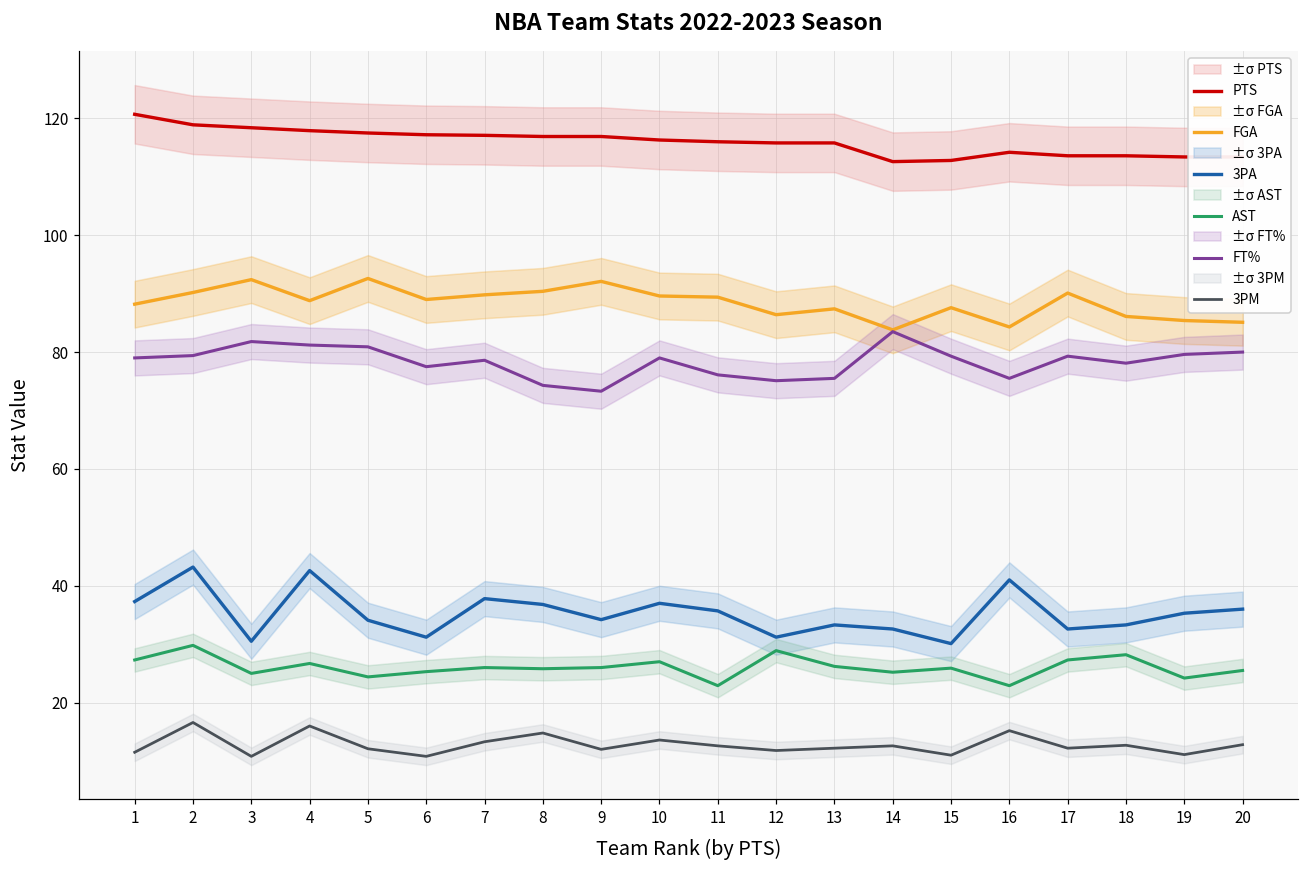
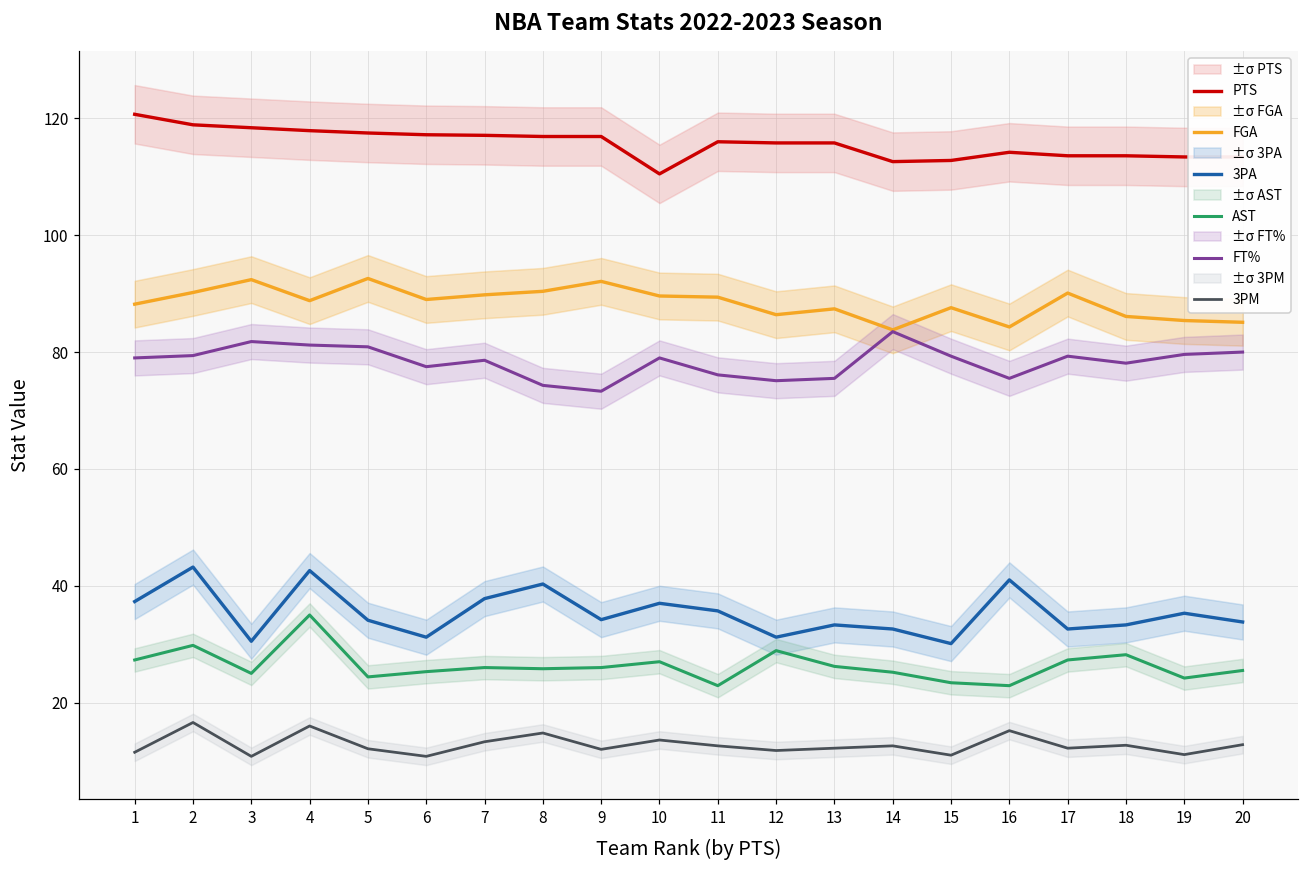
  {
    "PTS": {
      "1": 121,
      "2": 119,
      "3": 118,
      "4": 118,
      "5": 118,
      "6": 117,
      "7": 117,
      "8": 117,
      "9": 117,
-     "10": 116,
+     "10": 111,
      "11": 116,
      "12": 116,
      "13": 116,
      "14": 113,
      "15": 113,
      "16": 114,
      "17": 114,
      "18": 114,
      "19": 113
    },
    "3PA": {
      "1": 37,
      "2": 43,
      "3": 31,
      "4": 43,
      "5": 34,
      "6": 31,
      "7": 38,
-     "8": 37,
+     "8": 40,
      "9": 34,
      "10": 37,
      "11": 36,
      "13": 33,
      "14": 33,
      "15": 30,
      "16": 41,
      "17": 33,
      "18": 33,
      "19": 35,
-     "20": 36
+     "20": 34
    },
    "AST": {
      "1": 27,
      "2": 30,
      "3": 25,
-     "4": 27,
+     "4": 35,
      "5": 24,
      "6": 25,
      "7": 26,
      "8": 26,
      "9": 26,
      "10": 27,
      "11": 23,
      "12": 29,
      "13": 26,
      "14": 25,
-     "15": 26,
+     "15": 23,
      "16": 23,
      "17": 27,
      "18": 28,
      "19": 24,
      "20": 26
    },
    "3PM": {
      "1": 12,
      "2": 17,
      "3": 11,
      "4": 16,
      "5": 12,
      "6": 11,
      "7": 13,
      "8": 15,
      "9": 12,
      "10": 14,
      "11": 13,
      "12": 12,
      "13": 12,
      "14": 13,
      "15": 11,
      "16": 15,
      "17": 12,
      "18": 13,
      "19": 11,
      "20": 13
    }
  }
